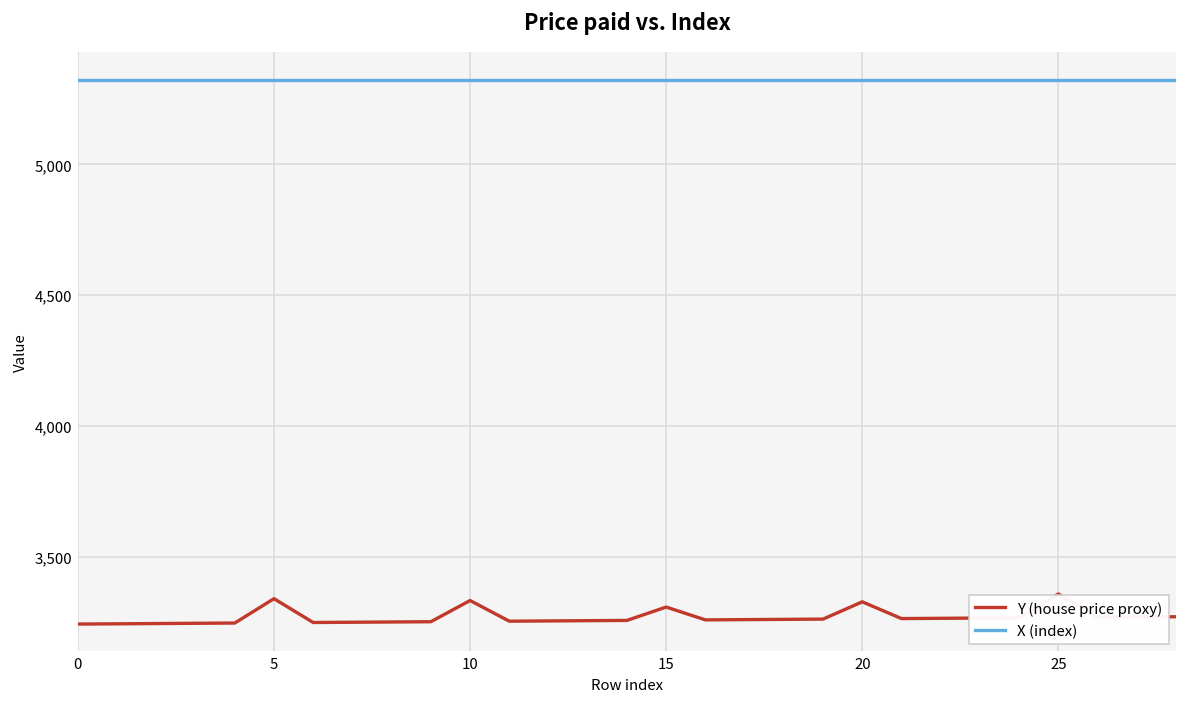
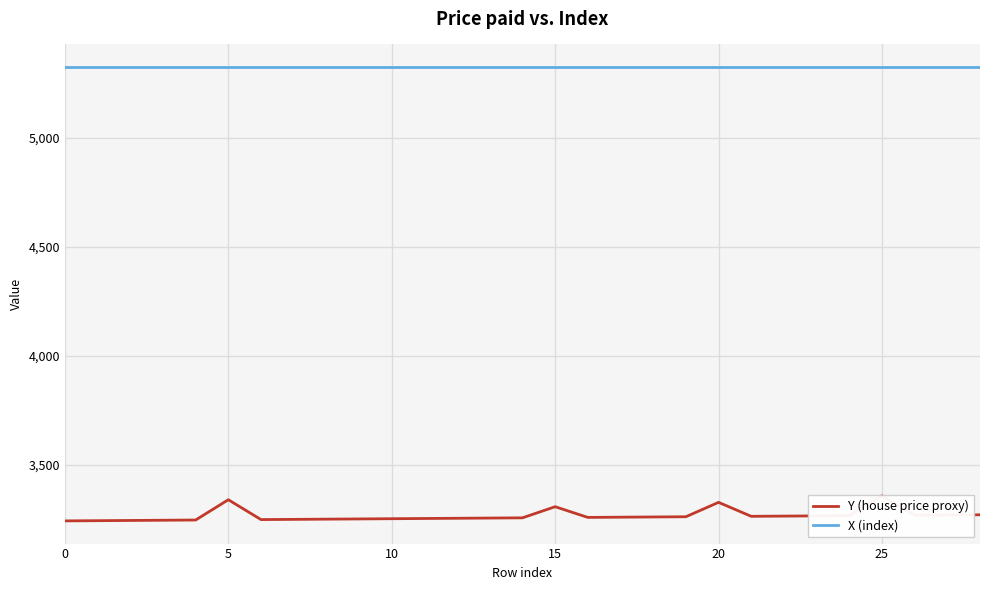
  {
    "Y (house price proxy)": {
      "0": "3,240",
      "5": "3,340",
-     "10": "3,330",
+     "10": "3,250",
      "15": "3,310",
      "20": "3,330"
    },
    "X (index)": {
      "0": "5,320",
      "5": "5,320",
      "10": "5,320",
      "15": "5,320",
      "20": "5,320",
      "25": "5,320"
    }
  }
